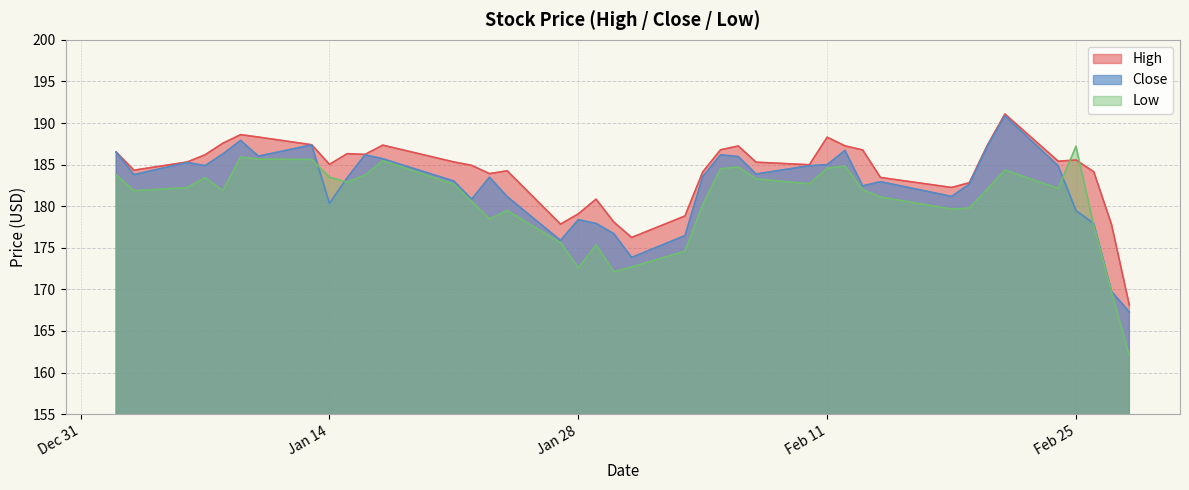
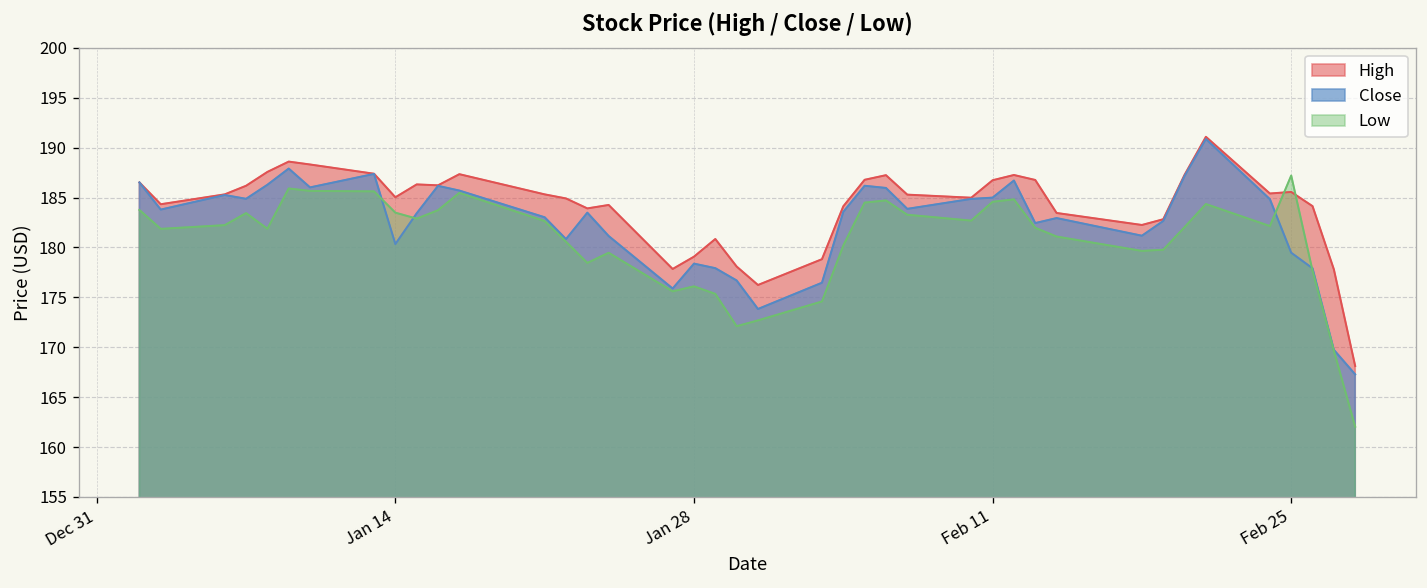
  {
    "High": {
      "Jan 14": 185,
      "Jan 28": 179,
-     "Feb 11": 188,
+     "Feb 11": 187,
      "Feb 25": 186
    },
    "Close": {
      "Jan 14": 180,
      "Jan 28": 178,
      "Feb 11": 185,
      "Feb 25": 179
    },
    "Low": {
      "Jan 14": 183,
-     "Jan 28": 173,
+     "Jan 28": 176,
      "Feb 11": 185,
      "Feb 25": 187
    }
  }
